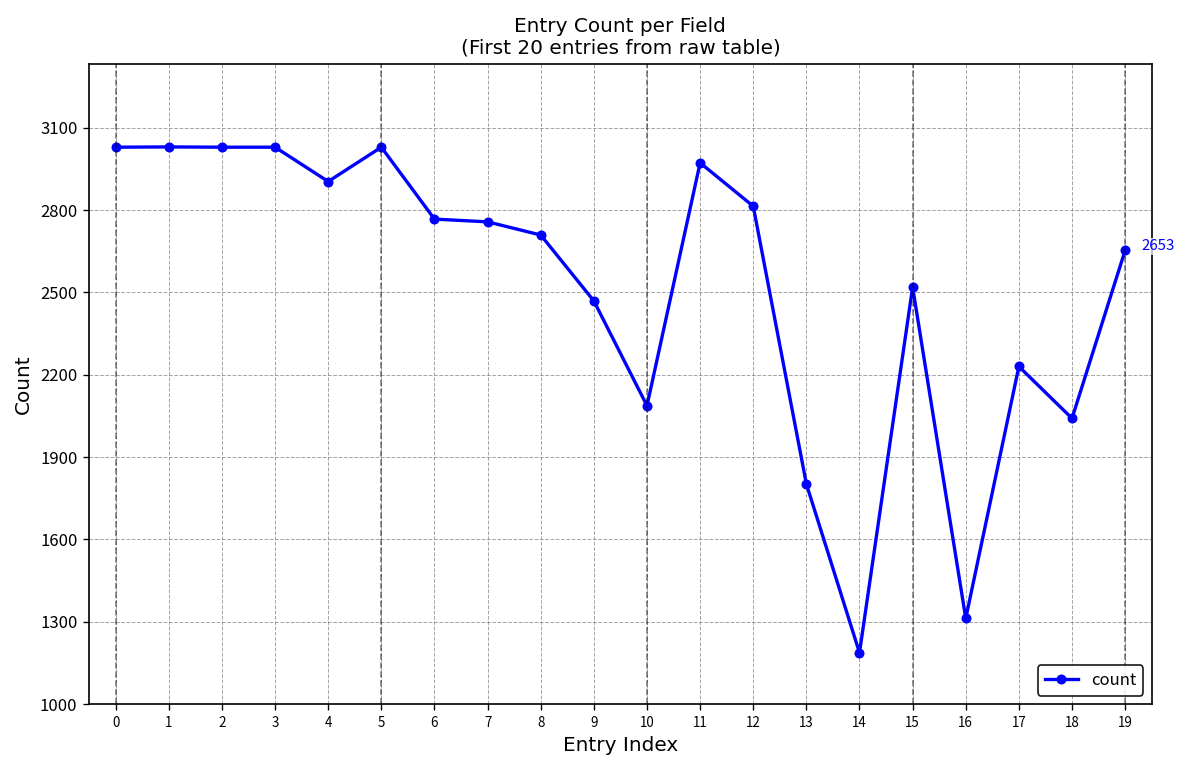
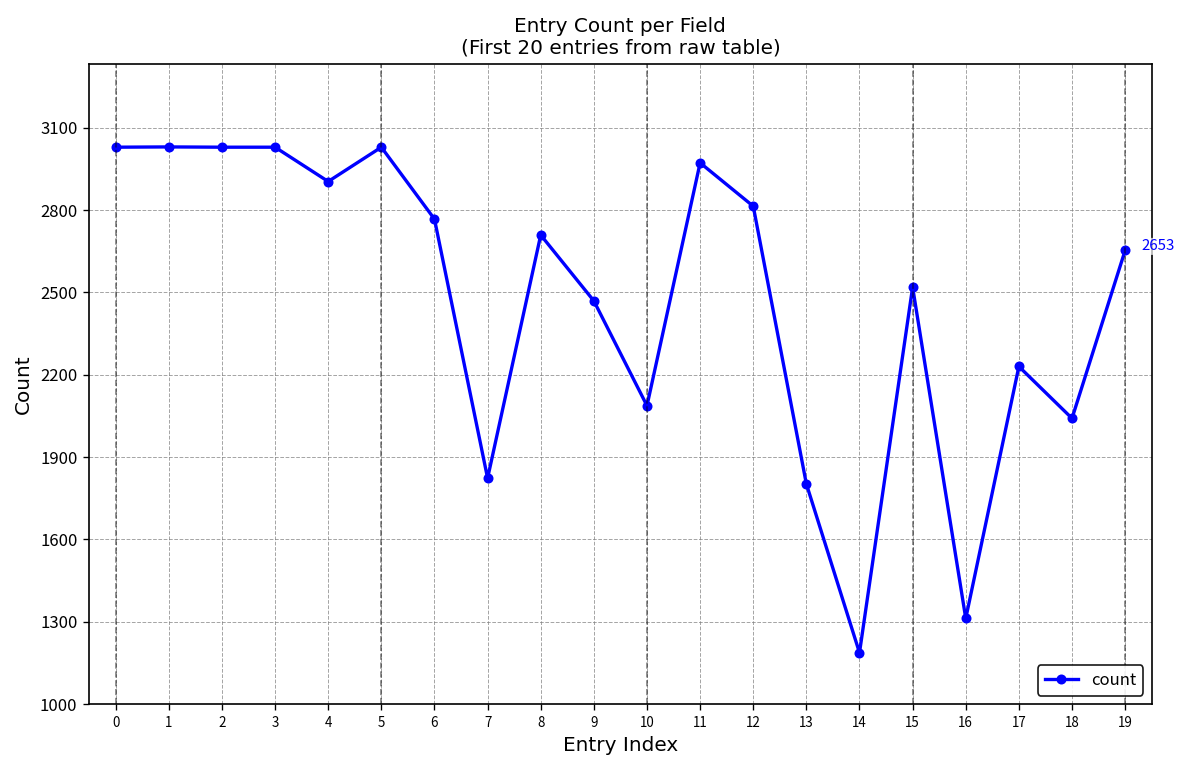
  {
    "0": 3030,
    "1": 3030,
    "2": 3030,
    "3": 3030,
    "4": 2900,
    "5": 3030,
    "6": 2770,
-   "7": 2760,
+   "7": 1820,
    "8": 2710,
    "9": 2470,
    "10": 2090,
    "11": 2970,
    "12": 2810,
    "13": 1800,
    "14": 1190,
    "15": 2520,
    "16": 1310,
    "17": 2230,
    "18": 2040
  }
